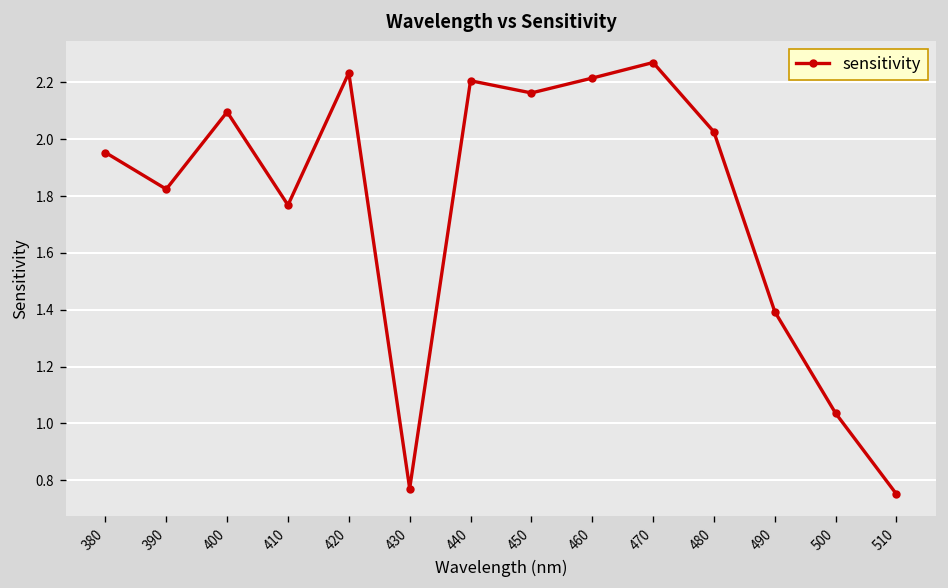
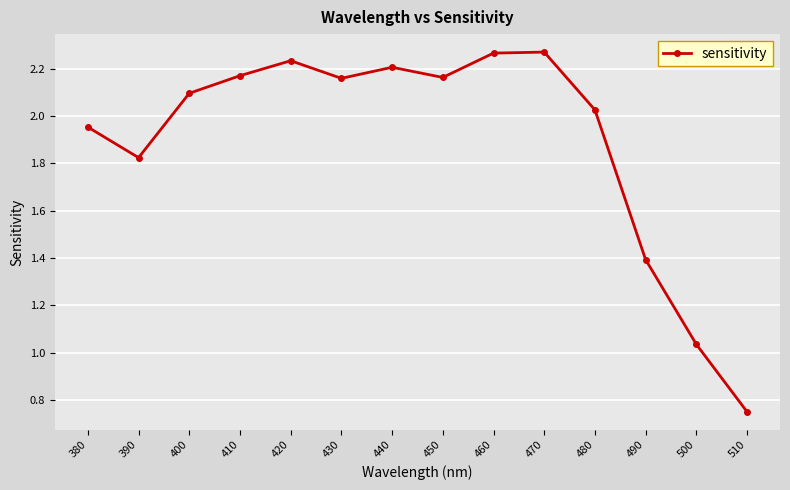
  {
    "380": 1.95,
    "390": 1.82,
    "400": 2.10,
-   "410": 1.77,
+   "410": 2.17,
    "420": 2.23,
-   "430": 0.77,
+   "430": 2.16,
    "440": 2.21,
    "450": 2.16,
-   "460": 2.21,
+   "460": 2.27,
    "470": 2.27,
    "480": 2.03,
    "490": 1.39,
    "500": 1.04,
    "510": 0.75
  }
